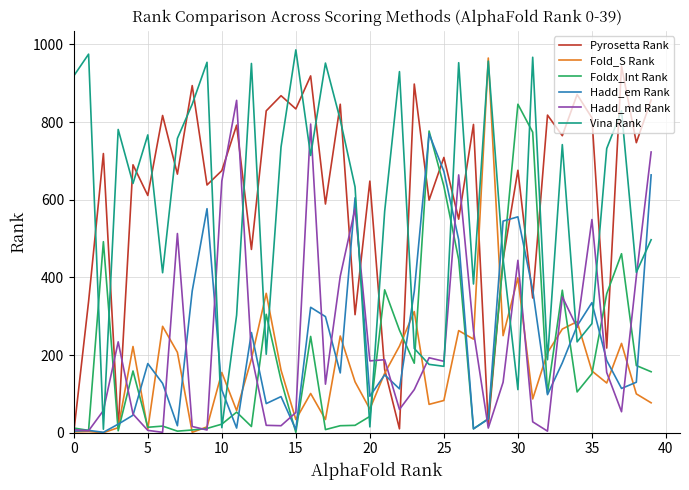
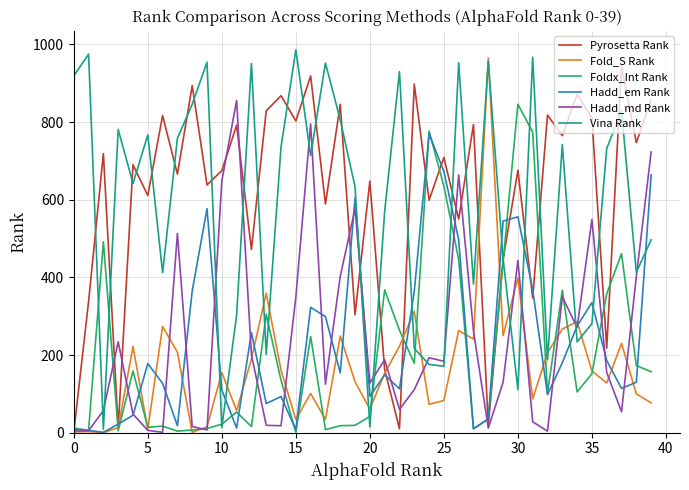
  {
    "Pyrosetta Rank": {
      "5": 610,
      "10": 680,
-     "15": 830,
+     "15": 800,
      "20": 650,
      "25": 710,
      "30": 680
    },
    "Fold_S Rank": {
      "10": 160,
      "15": 30,
      "20": 60,
      "25": 80,
      "30": 400,
      "35": 160
    },
    "Hadd_em Rank": {
      "5": 180,
      "10": 110,
      "15": 10,
      "20": 90,
      "25": 670,
      "30": 560,
      "35": 340
    },
    "Hadd_md Rank": {
      "10": 650,
-     "15": 50,
-     "20": 190,
+     "15": 350,
+     "20": 130,
      "25": 180,
      "30": 440,
      "35": 550
    }
  }
